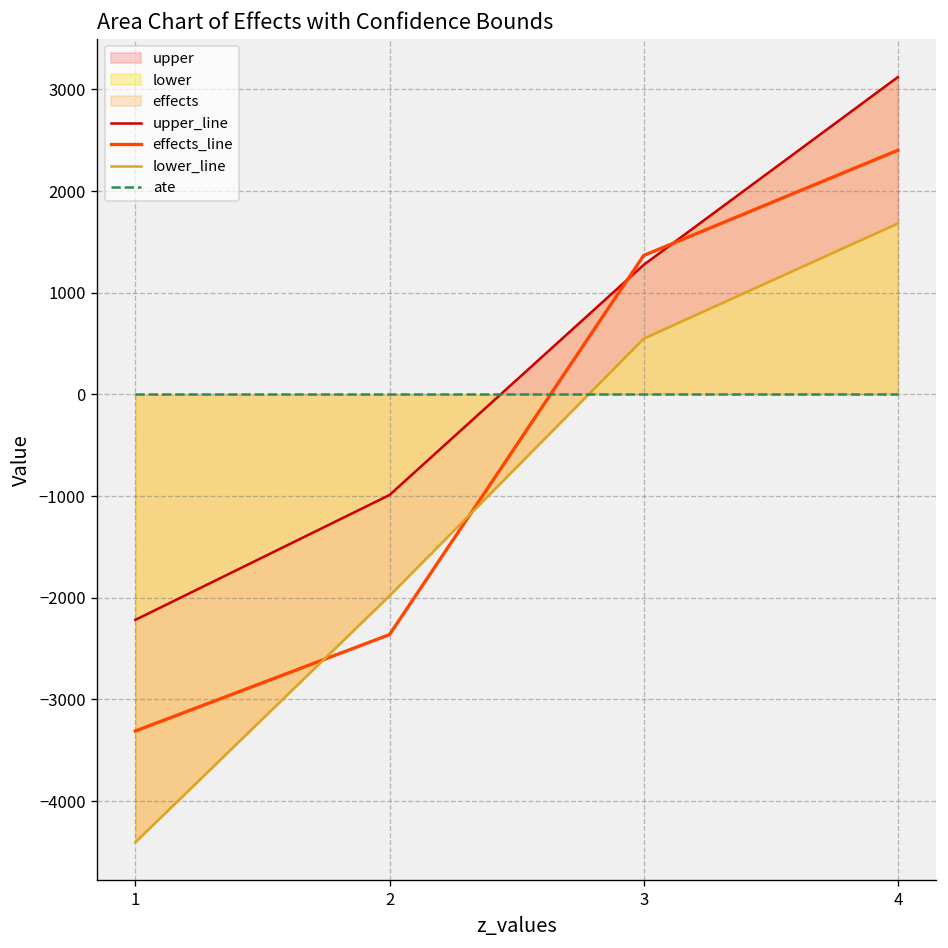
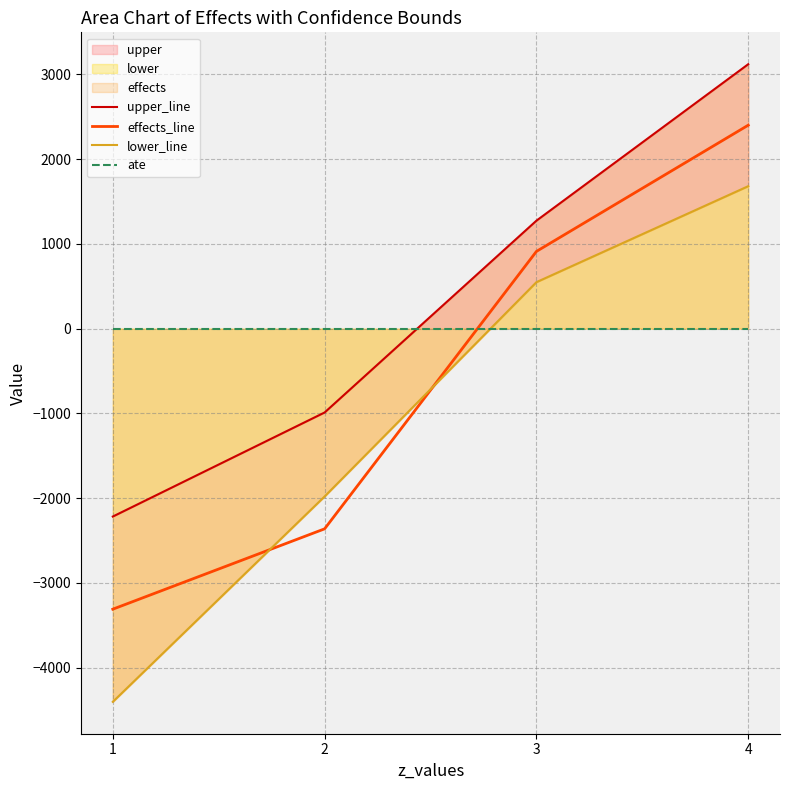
  {
    "effects_line": {
      "1": -3300,
      "2": -2400,
-     "3": 1400,
+     "3": 900,
      "4": 2400
    },
    "ate": {
      "3": 0,
      "4": 0
    }
  }
